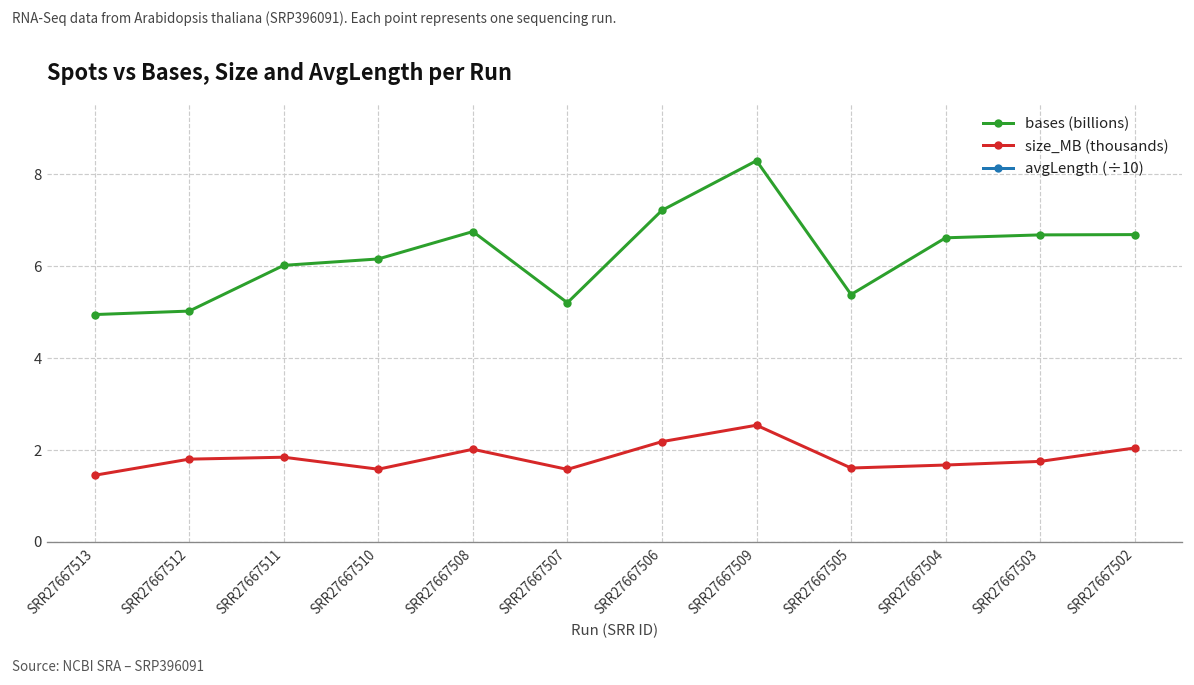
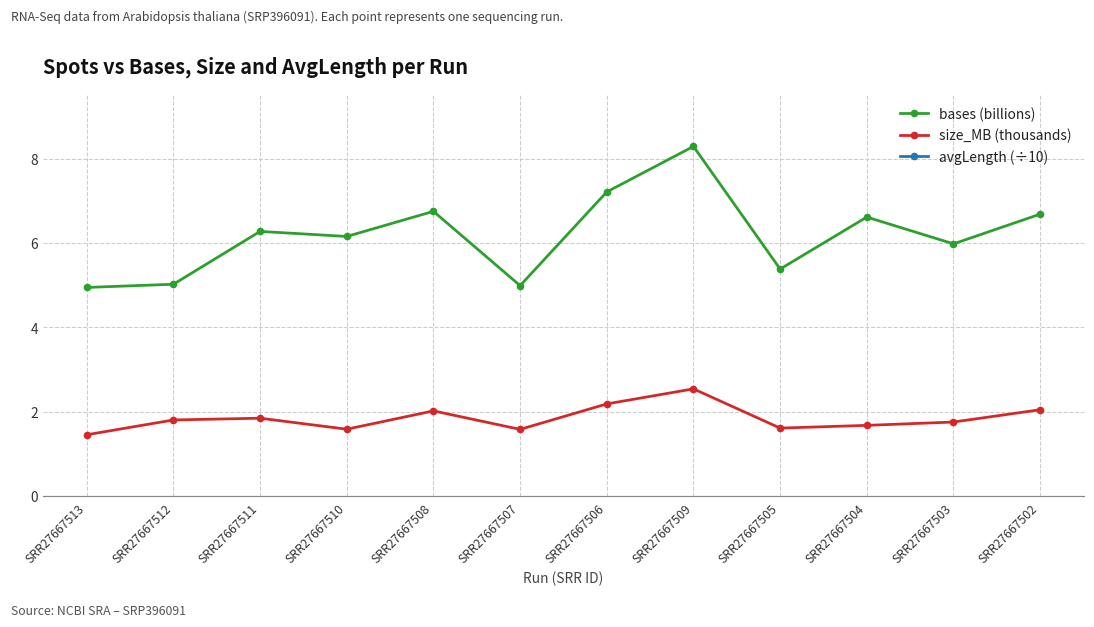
  {
    "bases (billions)": {
      "SRR27667513": 4.9,
      "SRR27667512": 5.0,
-     "SRR27667511": 6.0,
+     "SRR27667511": 6.3,
      "SRR27667510": 6.2,
      "SRR27667508": 6.8,
-     "SRR27667507": 5.2,
+     "SRR27667507": 5.0,
      "SRR27667506": 7.2,
      "SRR27667509": 8.3,
      "SRR27667505": 5.4,
      "SRR27667504": 6.6,
-     "SRR27667503": 6.7,
+     "SRR27667503": 6.0,
      "SRR27667502": 6.7
    },
    "size_MB (thousands)": {
      "SRR27667513": 1.4,
      "SRR27667512": 1.8,
      "SRR27667511": 1.8,
      "SRR27667510": 1.6,
      "SRR27667508": 2.0,
      "SRR27667507": 1.6,
      "SRR27667506": 2.2,
      "SRR27667509": 2.5,
      "SRR27667505": 1.6,
      "SRR27667504": 1.7,
      "SRR27667503": 1.8,
      "SRR27667502": 2.0
    }
  }
